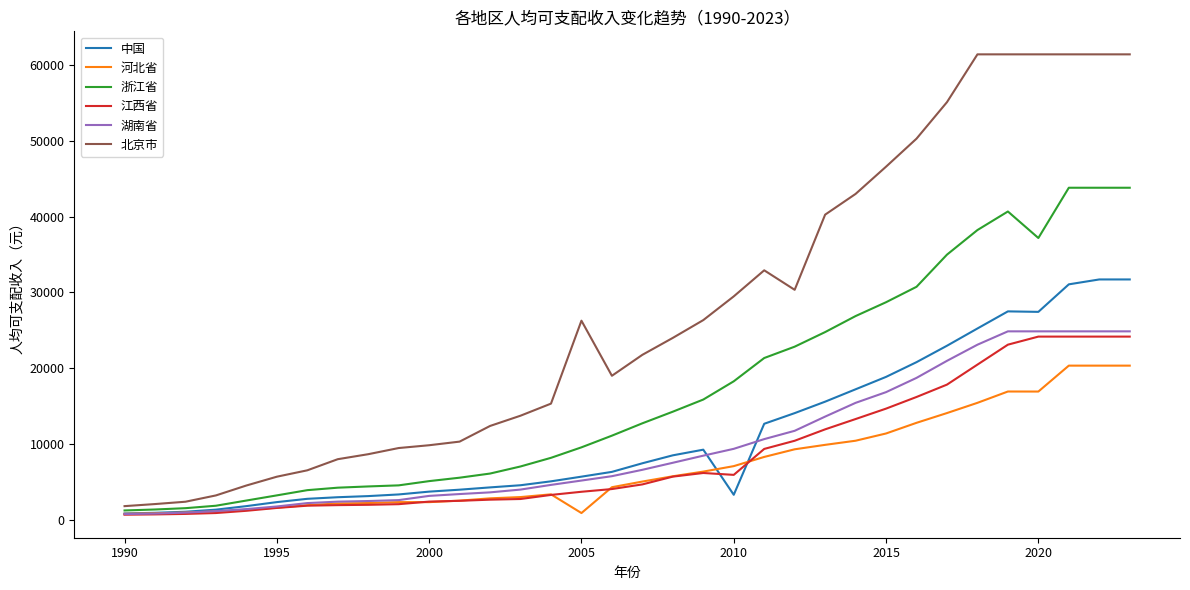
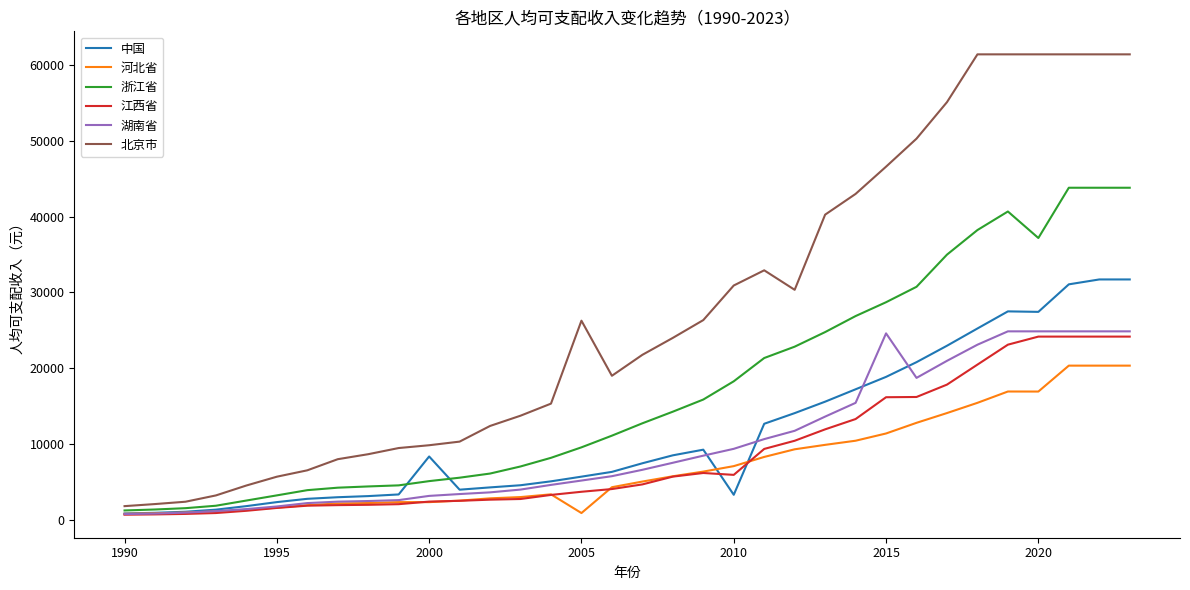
  {
    "中国": {
      "1995": 2000,
-     "2000": 4000,
+     "2000": 8000,
      "2005": 6000,
      "2010": 3000,
      "2015": 19000,
      "2020": 27000
    },
    "河北省": {
      "2005": 1000,
      "2010": 7000,
      "2015": 11000,
      "2020": 17000
    },
    "浙江省": {
      "1990": 1000,
      "1995": 3000,
      "2000": 5000,
      "2005": 10000,
      "2010": 18000,
      "2015": 29000,
      "2020": 37000
    },
    "江西省": {
      "2005": 4000,
      "2010": 6000,
-     "2015": 15000,
+     "2015": 16000,
      "2020": 24000
    },
    "湖南省": {
      "2000": 3000,
      "2005": 5000,
      "2010": 9000,
-     "2015": 17000,
+     "2015": 25000,
      "2020": 25000
    },
    "北京市": {
      "1990": 2000,
      "1995": 6000,
      "2000": 10000,
      "2005": 26000,
-     "2010": 29000,
+     "2010": 31000,
      "2015": 47000,
      "2020": 61000
    }
  }
